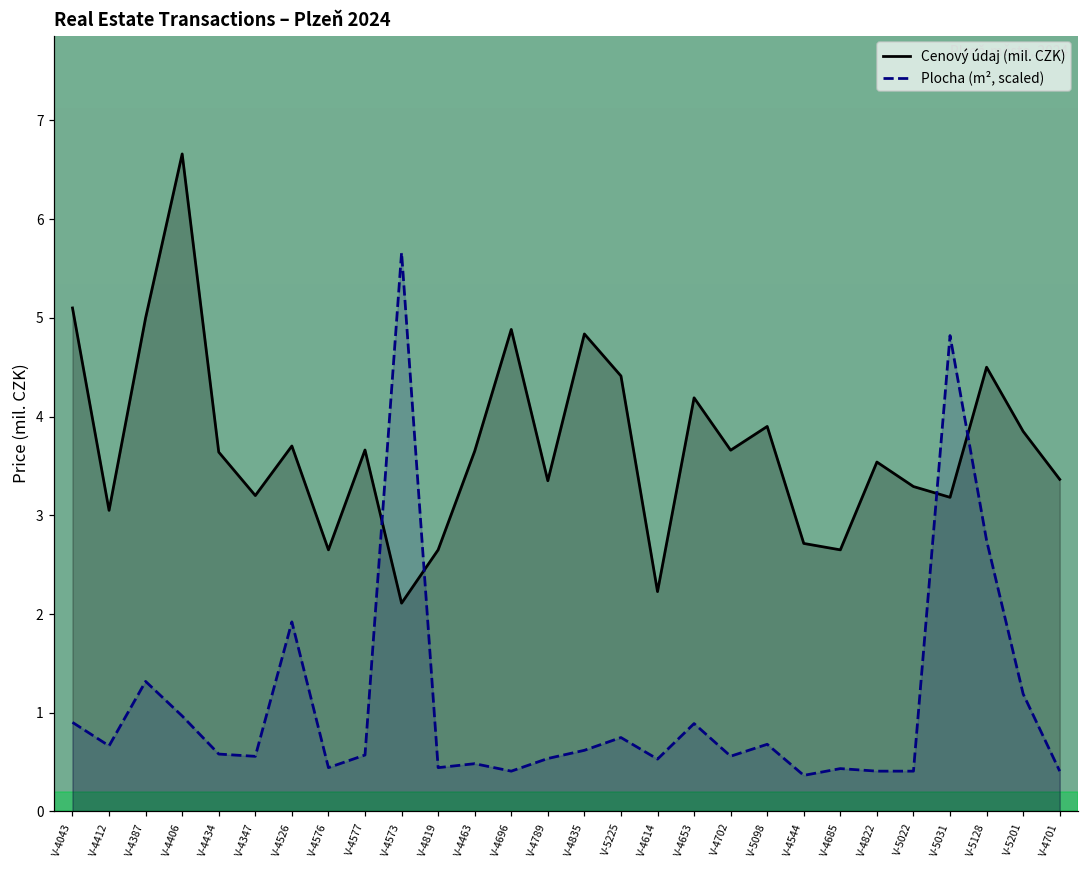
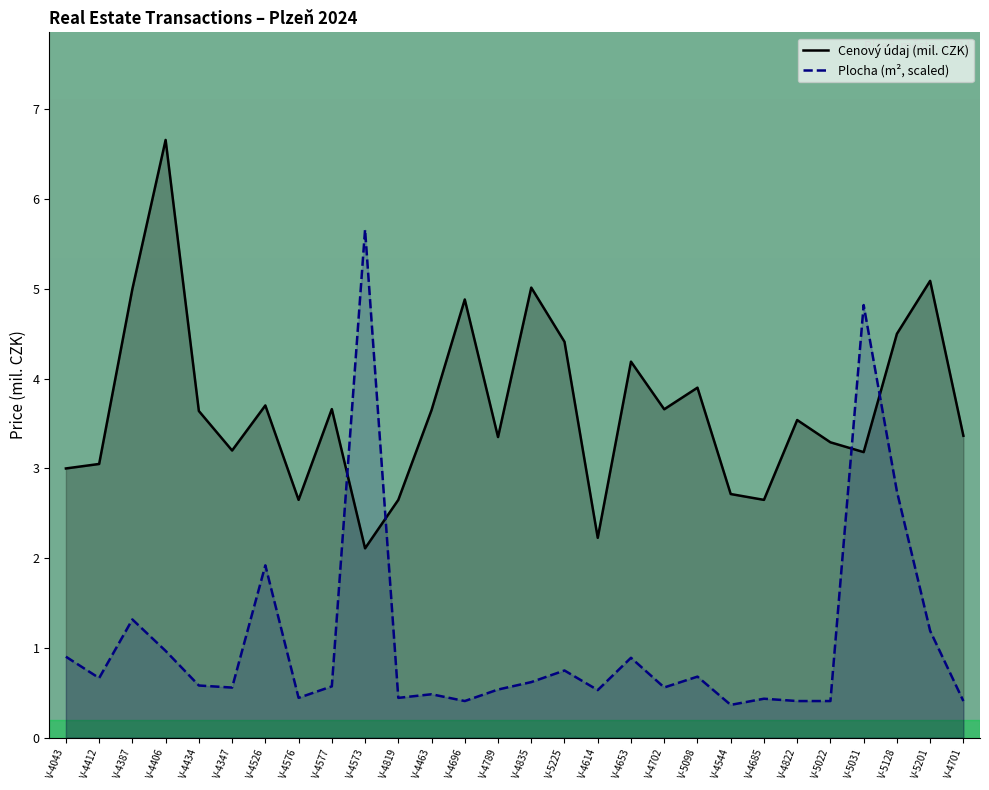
  {
    "Cenový údaj (mil. CZK)": {
-     "V-4043": 5.1,
+     "V-4043": 3.0,
      "V-4412": 3.1,
      "V-4387": 5.0,
      "V-4406": 6.7,
      "V-4434": 3.6,
      "V-4347": 3.2,
      "V-4526": 3.7,
      "V-4576": 2.7,
      "V-4577": 3.7,
      "V-4573": 2.1,
      "V-4819": 2.7,
      "V-4463": 3.7,
      "V-4696": 4.9,
      "V-4789": 3.4,
-     "V-4835": 4.8,
+     "V-4835": 5.0,
      "V-5225": 4.4,
      "V-4614": 2.2,
      "V-4653": 4.2,
      "V-4702": 3.7,
      "V-5098": 3.9,
      "V-4544": 2.7,
      "V-4685": 2.7,
      "V-4822": 3.5,
      "V-5022": 3.3,
      "V-5031": 3.2,
      "V-5128": 4.5,
-     "V-5201": 3.9,
+     "V-5201": 5.1,
      "V-4701": 3.4
    },
    "Plocha (m², scaled)": {
      "V-4043": 0.9,
      "V-4412": 0.7,
      "V-4387": 1.3,
      "V-4406": 1.0,
      "V-4434": 0.6,
      "V-4347": 0.6,
      "V-4526": 1.9,
      "V-4576": 0.4,
      "V-4577": 0.6,
      "V-4573": 5.7,
      "V-4819": 0.4,
      "V-4463": 0.5,
      "V-4696": 0.4,
      "V-4789": 0.5,
      "V-4835": 0.6,
      "V-5225": 0.7,
      "V-4614": 0.5,
      "V-4653": 0.9,
      "V-4702": 0.6,
      "V-5098": 0.7,
      "V-4544": 0.4,
      "V-4685": 0.4,
      "V-4822": 0.4,
      "V-5022": 0.4,
      "V-5031": 4.8,
      "V-5128": 2.7,
      "V-5201": 1.2,
      "V-4701": 0.4
    }
  }
